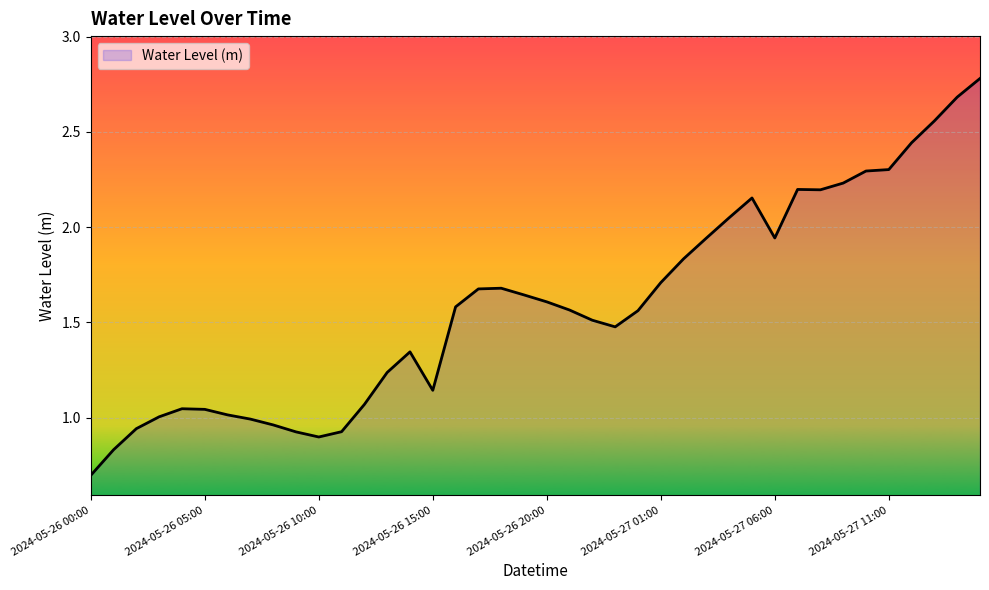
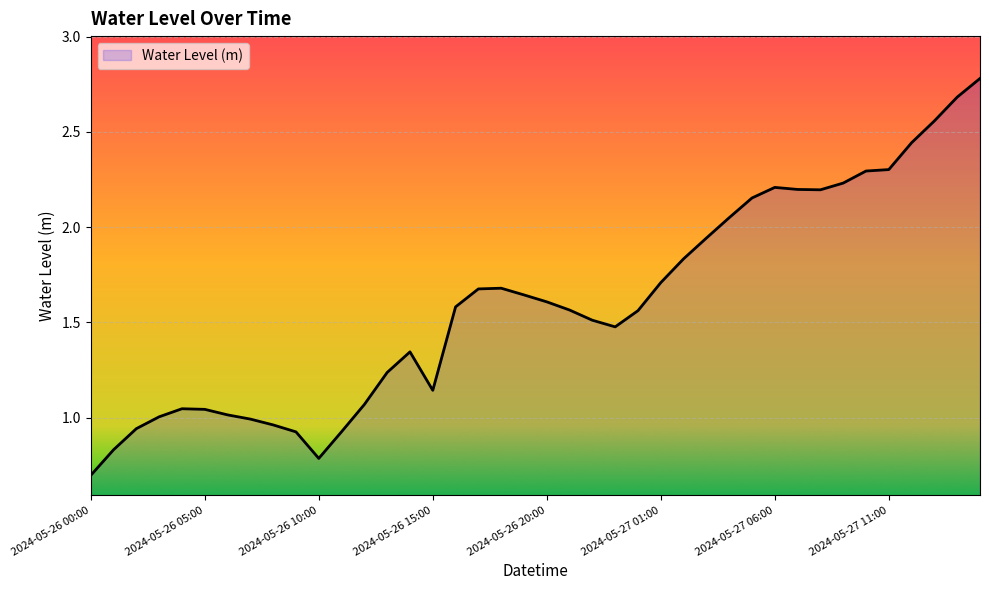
  {
    "2024-05-26 00:00": 0.70,
    "2024-05-26 05:00": 1.04,
-   "2024-05-26 10:00": 0.90,
+   "2024-05-26 10:00": 0.79,
    "2024-05-26 15:00": 1.14,
    "2024-05-26 20:00": 1.61,
    "2024-05-27 01:00": 1.71,
-   "2024-05-27 06:00": 1.94,
+   "2024-05-27 06:00": 2.21,
    "2024-05-27 11:00": 2.30
  }
